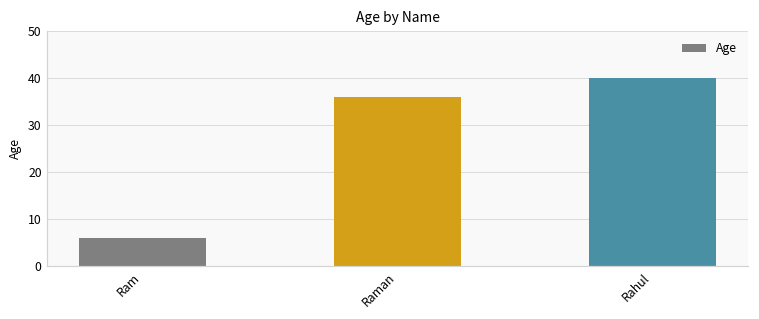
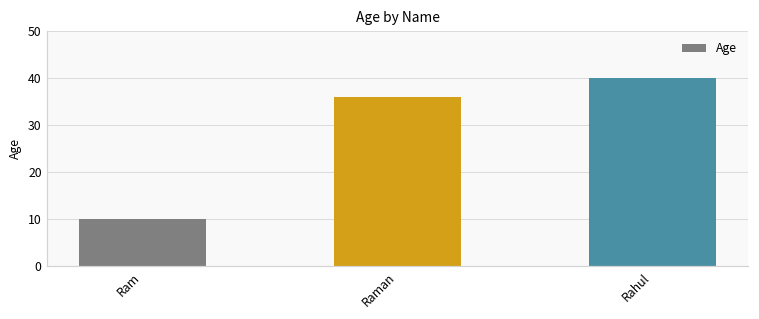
  {
-   "Ram": 6,
+   "Ram": 10,
    "Raman": 36,
    "Rahul": 40
  }
